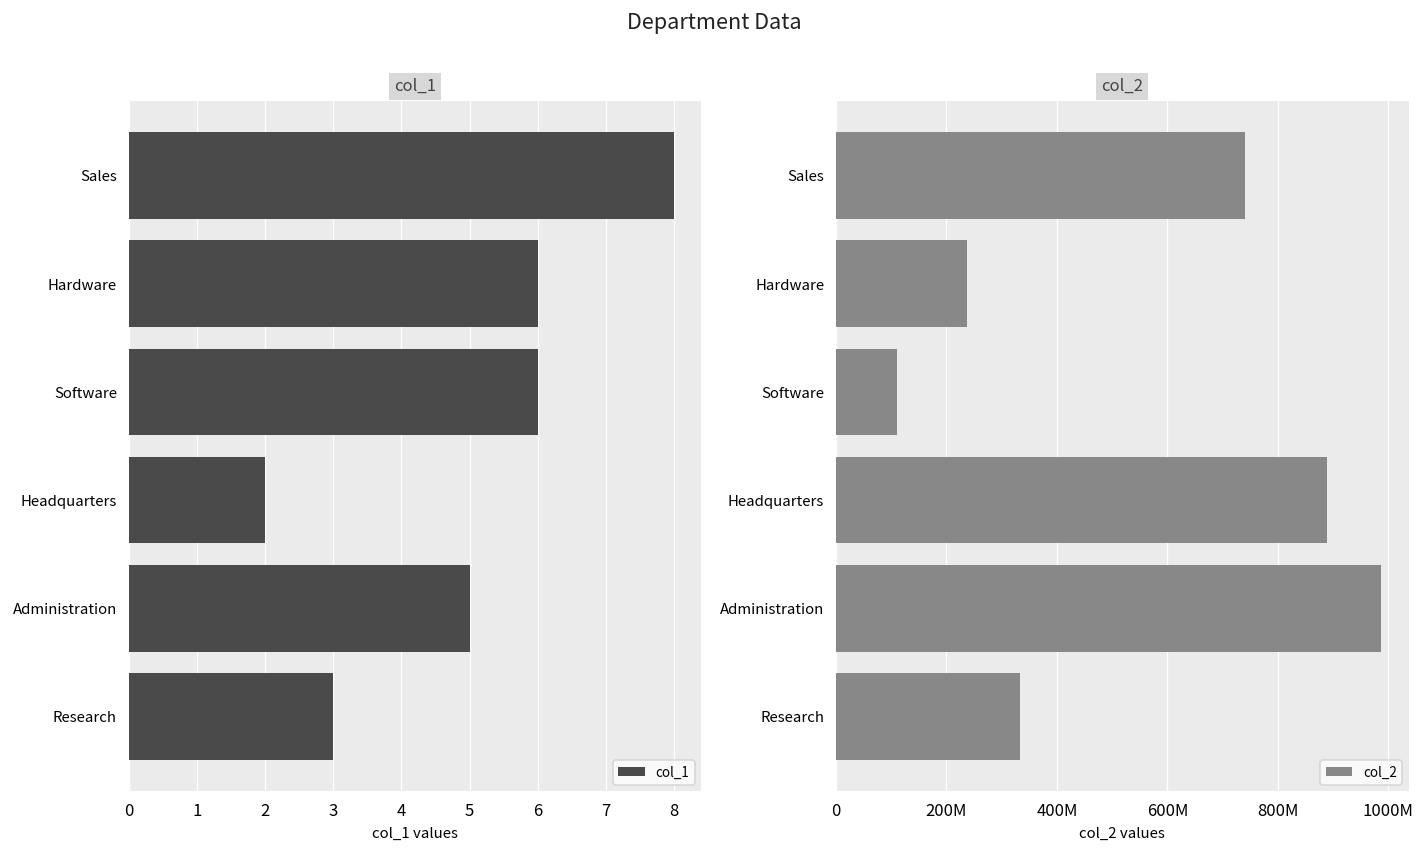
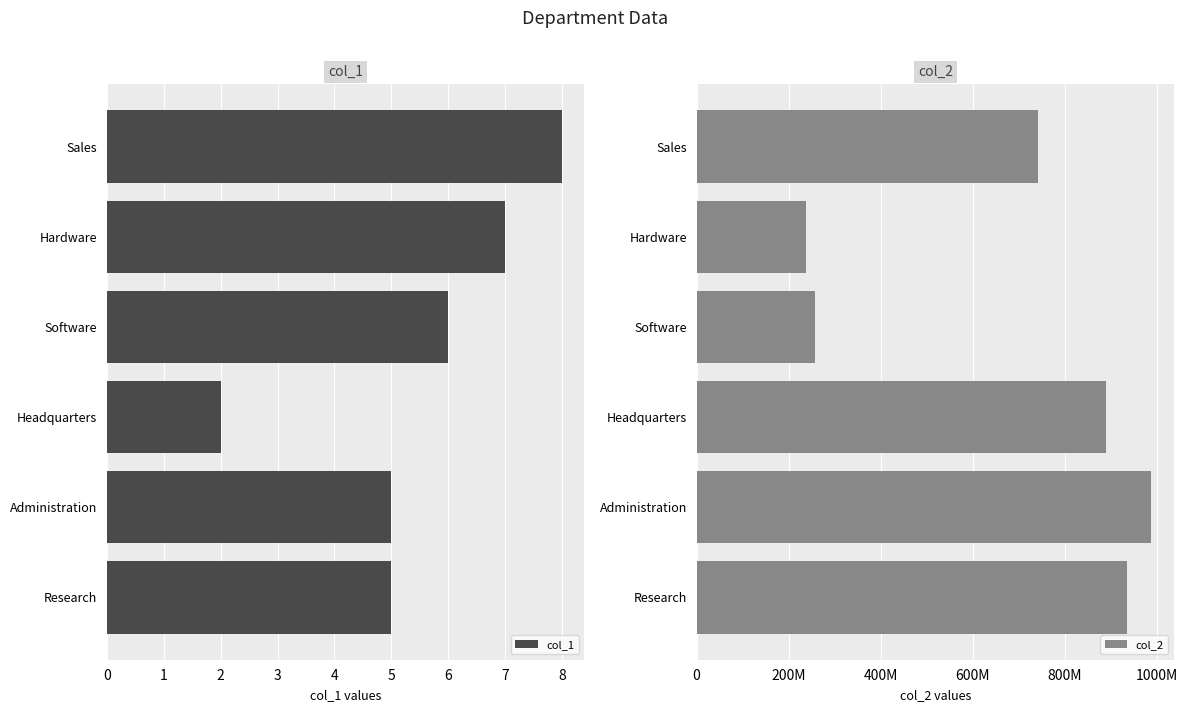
  {
    "col_1": {
      "Sales": 8,
-     "Hardware": 6,
+     "Hardware": 7,
      "Software": 6,
      "Headquarters": 2,
      "Administration": 5,
-     "Research": 3
+     "Research": 5
    },
    "col_2": {
      "Sales": 740000000,
      "Hardware": 240000000,
-     "Software": 110000000,
+     "Software": 260000000,
      "Headquarters": 890000000,
      "Administration": 990000000,
-     "Research": 330000000
+     "Research": 940000000
    }
  }
